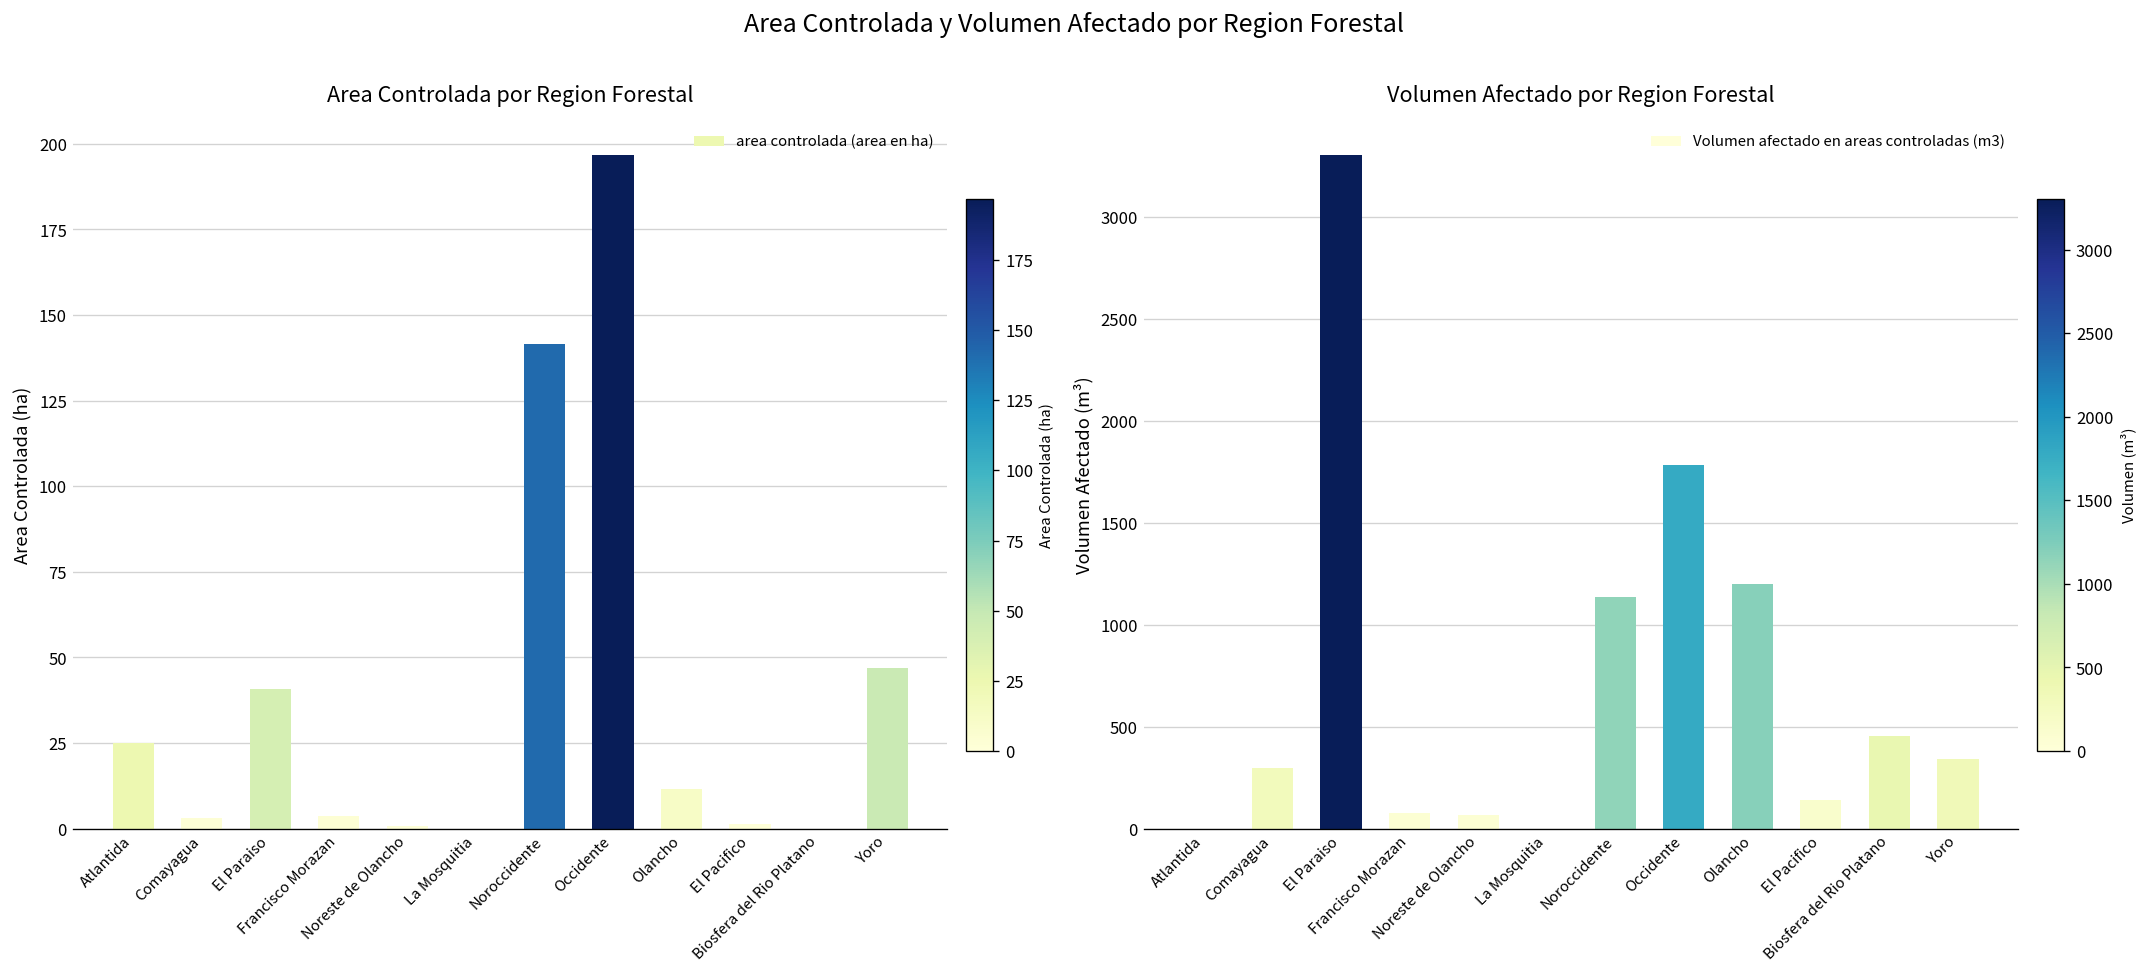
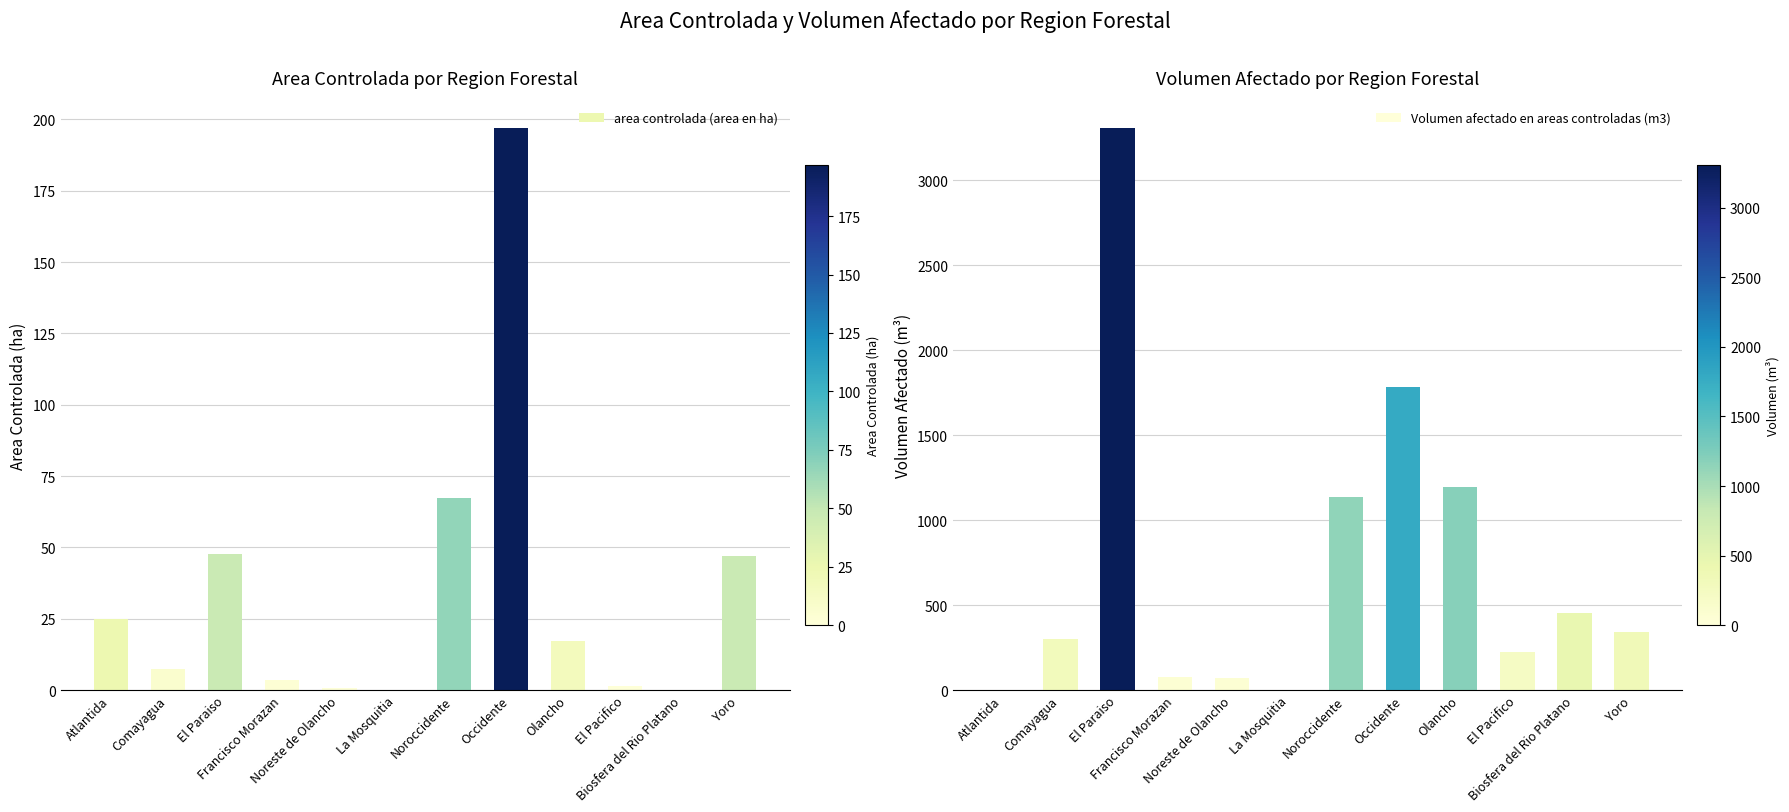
  {
    "Area Controlada por Region Forestal": {
      "Atlantida": 25,
-     "Comayagua": 3,
-     "El Paraiso": 41,
+     "Comayagua": 7,
+     "El Paraiso": 48,
      "Francisco Morazan": 4,
      "La Mosquitia": 0,
-     "Noroccidente": 142,
+     "Noroccidente": 67,
      "Occidente": 197,
-     "Olancho": 12,
+     "Olancho": 17,
      "El Pacifico": 1,
      "Biosfera del Rio Platano": 0,
      "Yoro": 47
    },
    "Volumen Afectado por Region Forestal": {
      "Atlantida": 0,
      "Comayagua": 300,
      "El Paraiso": 3310,
      "Francisco Morazan": 80,
      "Noreste de Olancho": 70,
      "La Mosquitia": 0,
      "Noroccidente": 1140,
      "Occidente": 1780,
      "Olancho": 1200,
-     "El Pacifico": 140,
+     "El Pacifico": 220,
      "Biosfera del Rio Platano": 450,
      "Yoro": 340
    }
  }
